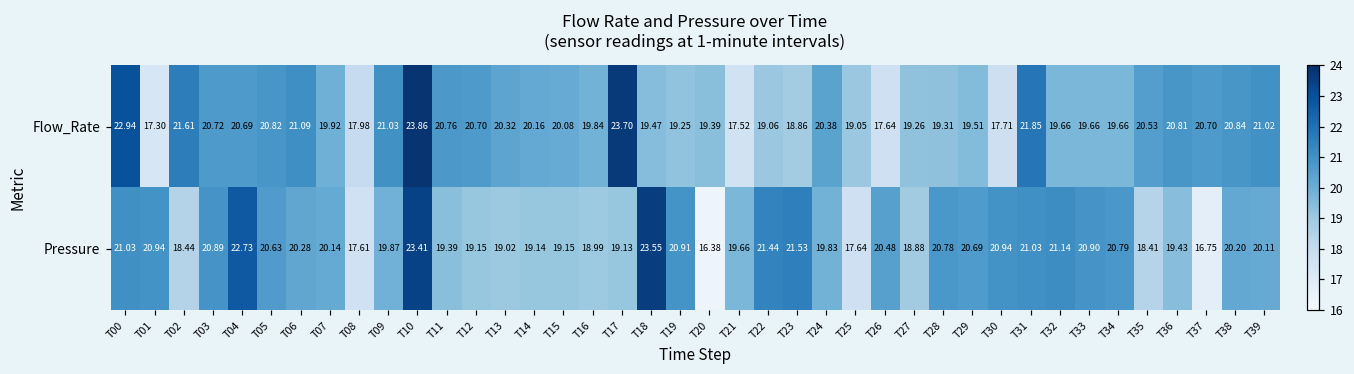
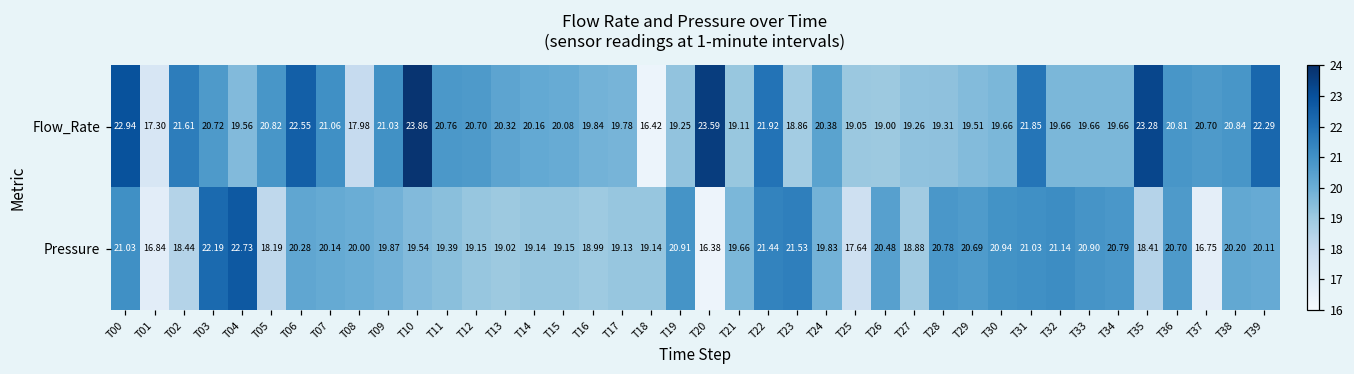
  {
    "Flow_Rate": {
      "T00": 22.94,
      "T01": 17.30,
      "T02": 21.61,
      "T03": 20.72,
-     "T04": 20.69,
+     "T04": 19.56,
      "T05": 20.82,
-     "T06": 21.09,
-     "T07": 19.92,
+     "T06": 22.55,
+     "T07": 21.06,
      "T08": 17.98,
      "T09": 21.03,
      "T10": 23.86,
      "T11": 20.76,
      "T12": 20.70,
      "T13": 20.32,
      "T14": 20.16,
      "T15": 20.08,
      "T16": 19.84,
-     "T17": 23.70,
-     "T18": 19.47,
+     "T17": 19.78,
+     "T18": 16.42,
      "T19": 19.25,
-     "T20": 19.39,
-     "T21": 17.52,
-     "T22": 19.06,
+     "T20": 23.59,
+     "T21": 19.11,
+     "T22": 21.92,
      "T23": 18.86,
      "T24": 20.38,
      "T25": 19.05,
-     "T26": 17.64,
+     "T26": 19.00,
      "T27": 19.26,
      "T28": 19.31,
      "T29": 19.51,
-     "T30": 17.71,
+     "T30": 19.66,
      "T31": 21.85,
      "T32": 19.66,
      "T33": 19.66,
      "T34": 19.66,
-     "T35": 20.53,
+     "T35": 23.28,
      "T36": 20.81,
      "T37": 20.70,
      "T38": 20.84,
-     "T39": 21.02
+     "T39": 22.29
    },
    "Pressure": {
      "T00": 21.03,
-     "T01": 20.94,
+     "T01": 16.84,
      "T02": 18.44,
-     "T03": 20.89,
+     "T03": 22.19,
      "T04": 22.73,
-     "T05": 20.63,
+     "T05": 18.19,
      "T06": 20.28,
      "T07": 20.14,
-     "T08": 17.61,
+     "T08": 20.00,
      "T09": 19.87,
-     "T10": 23.41,
+     "T10": 19.54,
      "T11": 19.39,
      "T12": 19.15,
      "T13": 19.02,
      "T14": 19.14,
      "T15": 19.15,
      "T16": 18.99,
      "T17": 19.13,
-     "T18": 23.55,
+     "T18": 19.14,
      "T19": 20.91,
      "T20": 16.38,
      "T21": 19.66,
      "T22": 21.44,
      "T23": 21.53,
      "T24": 19.83,
      "T25": 17.64,
      "T26": 20.48,
      "T27": 18.88,
      "T28": 20.78,
      "T29": 20.69,
      "T30": 20.94,
      "T31": 21.03,
      "T32": 21.14,
      "T33": 20.90,
      "T34": 20.79,
      "T35": 18.41,
-     "T36": 19.43,
+     "T36": 20.70,
      "T37": 16.75,
      "T38": 20.20,
      "T39": 20.11
    }
  }
